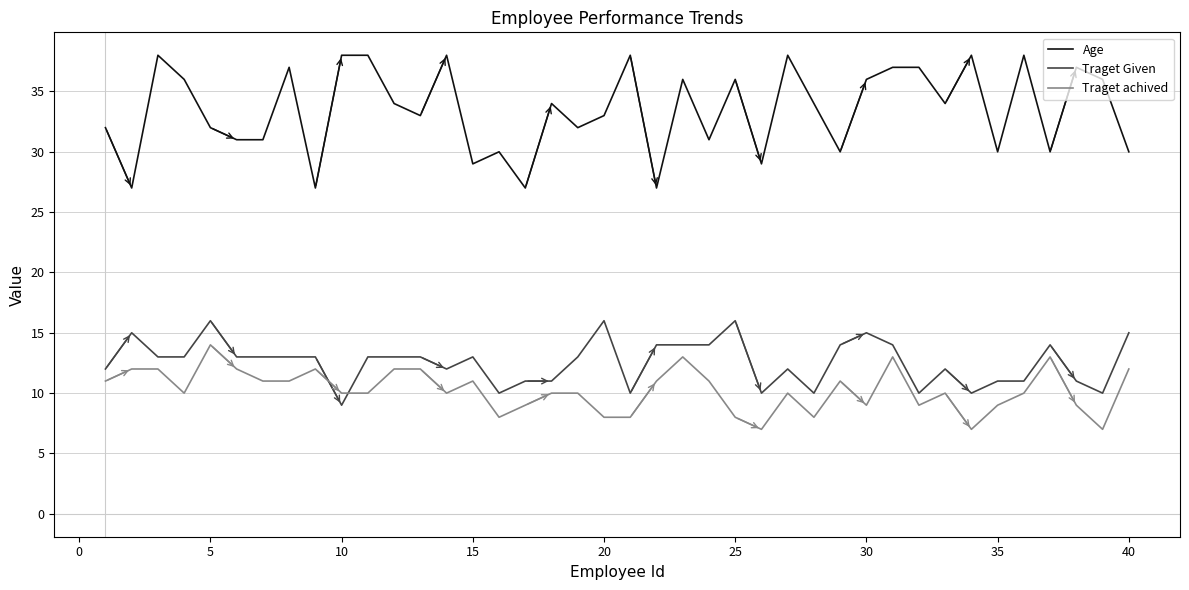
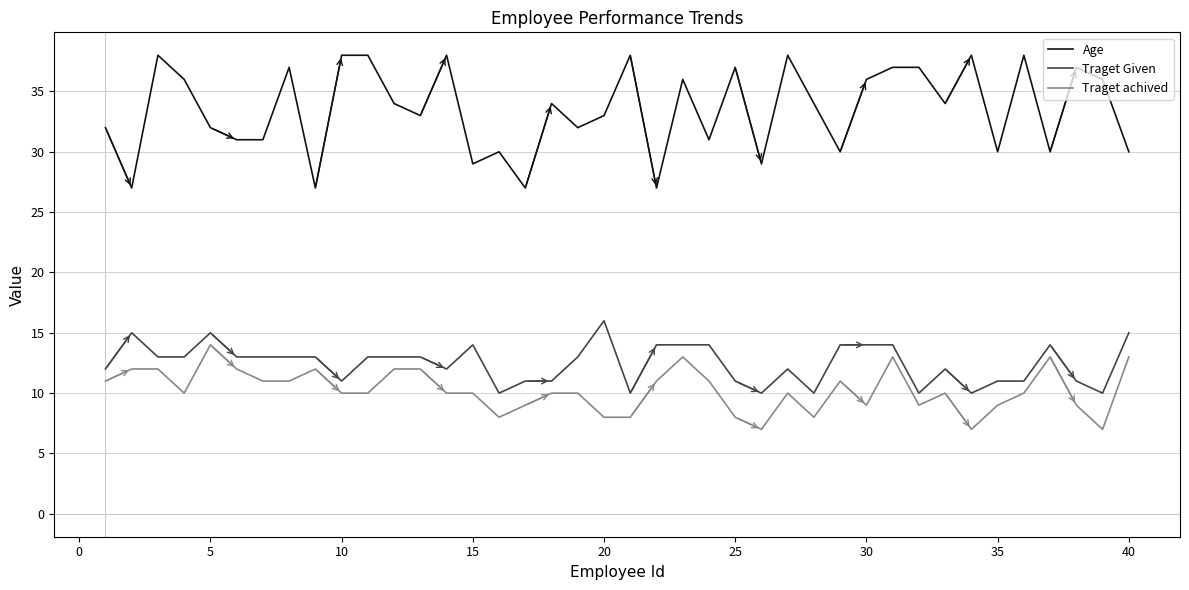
  {
    "Age": {
      "5": 32,
      "10": 38,
      "15": 29,
      "20": 33,
-     "25": 36,
+     "25": 37,
      "30": 36,
      "35": 30,
      "40": 30
    },
    "Traget Given": {
-     "5": 16,
-     "10": 9,
-     "15": 13,
+     "5": 15,
+     "10": 11,
+     "15": 14,
      "20": 16,
-     "25": 16,
-     "30": 15,
+     "25": 11,
+     "30": 14,
      "35": 11,
      "40": 15
    },
    "Traget achived": {
      "5": 14,
      "10": 10,
-     "15": 11,
+     "15": 10,
      "20": 8,
      "25": 8,
      "30": 9,
      "35": 9,
-     "40": 12
+     "40": 13
    }
  }
